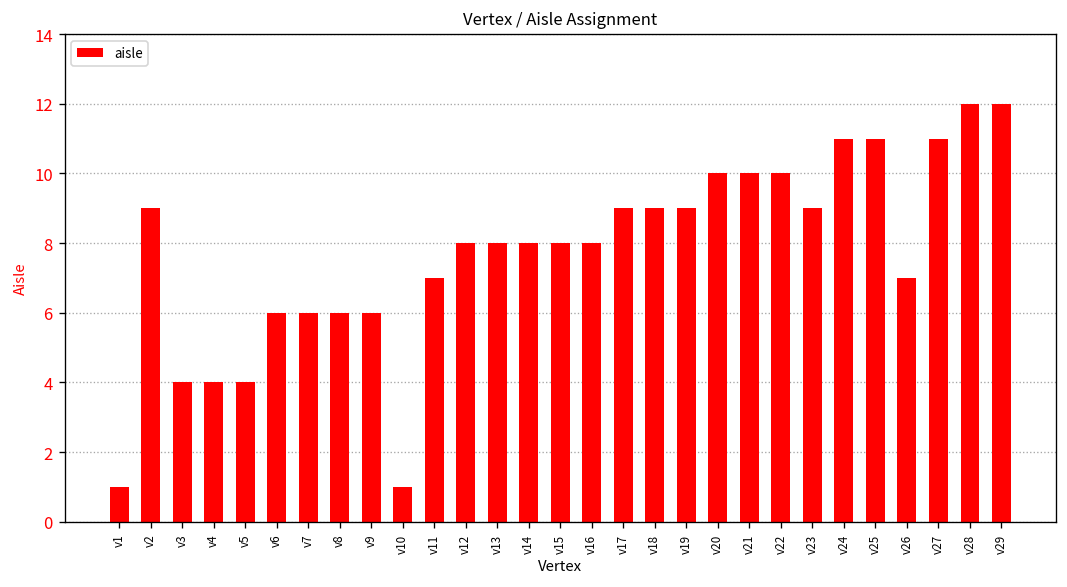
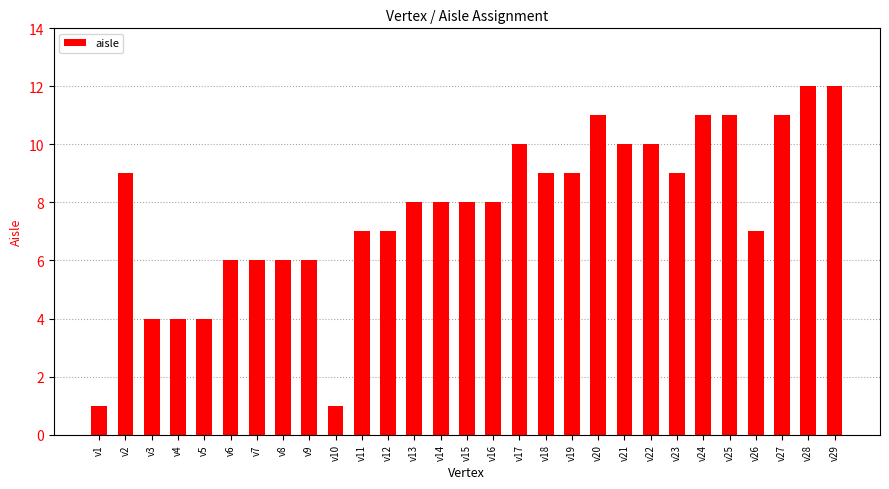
  {
    "v1": 1,
    "v2": 9,
    "v3": 4,
    "v4": 4,
    "v5": 4,
    "v6": 6,
    "v7": 6,
    "v8": 6,
    "v9": 6,
    "v10": 1,
    "v11": 7,
-   "v12": 8,
+   "v12": 7,
    "v13": 8,
    "v14": 8,
    "v15": 8,
    "v16": 8,
-   "v17": 9,
+   "v17": 10,
    "v18": 9,
    "v19": 9,
-   "v20": 10,
+   "v20": 11,
    "v21": 10,
    "v22": 10,
    "v23": 9,
    "v24": 11,
    "v25": 11,
    "v26": 7,
    "v27": 11,
    "v28": 12,
    "v29": 12
  }
